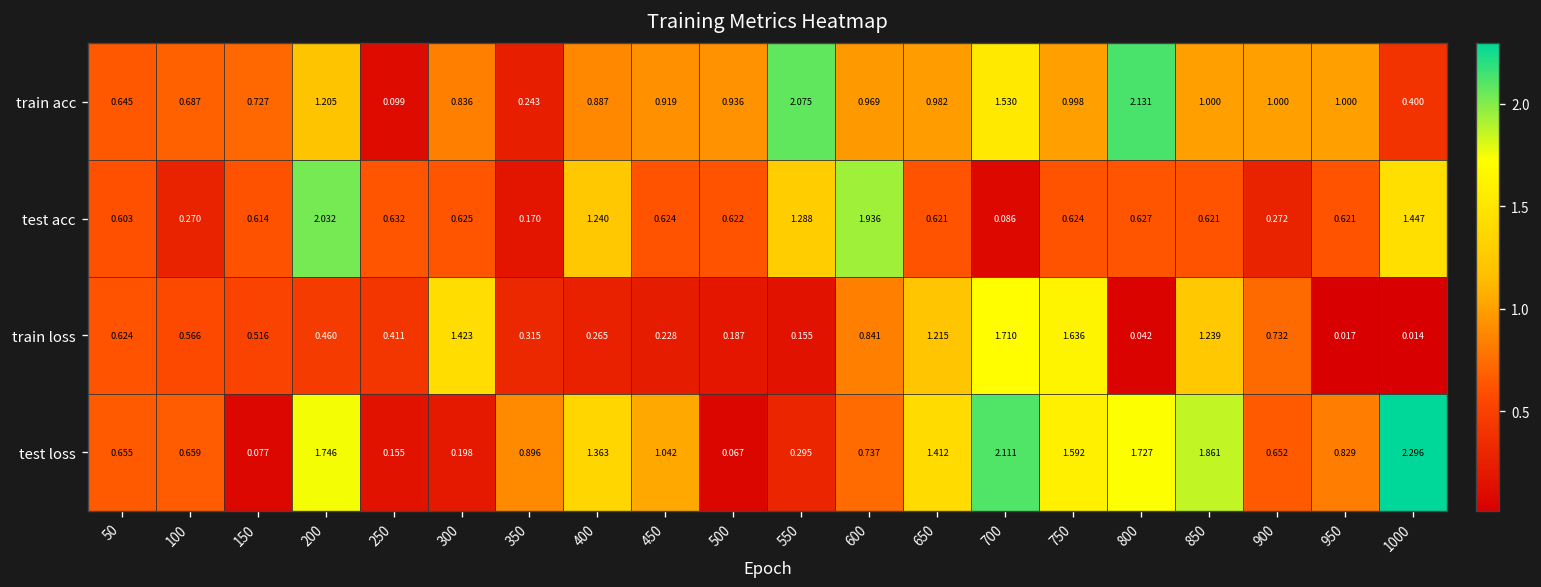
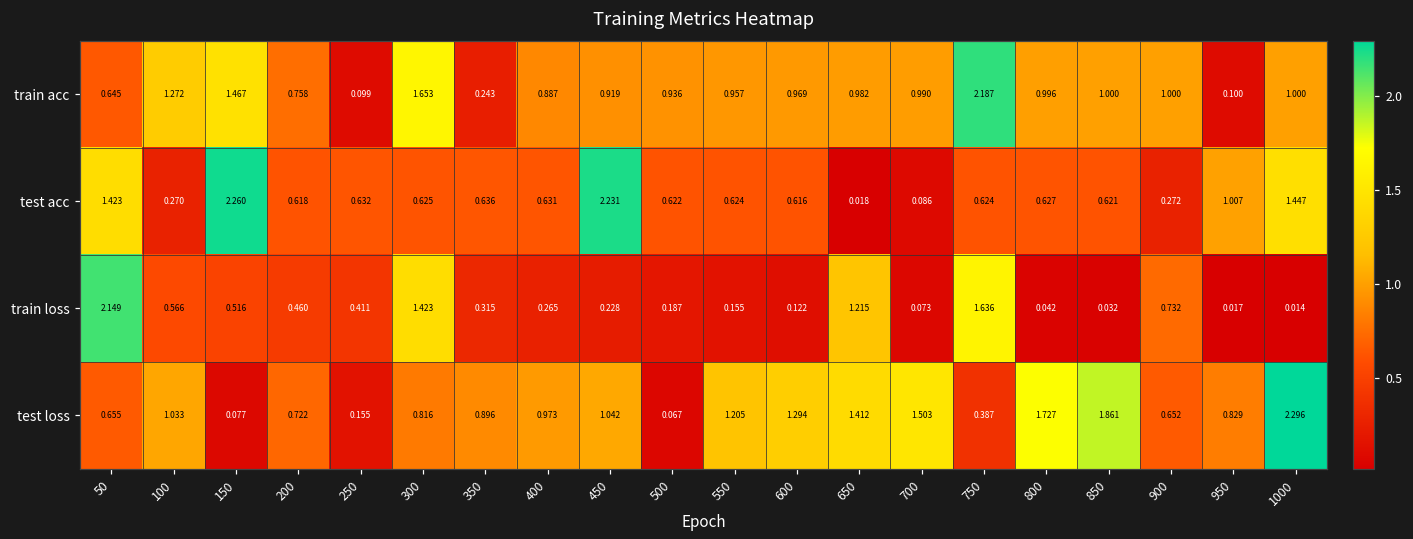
  {
    "train acc": {
      "50": 0.645,
-     "100": 0.687,
-     "150": 0.727,
-     "200": 1.205,
+     "100": 1.272,
+     "150": 1.467,
+     "200": 0.758,
      "250": 0.099,
-     "300": 0.836,
+     "300": 1.653,
      "350": 0.243,
      "400": 0.887,
      "450": 0.919,
      "500": 0.936,
-     "550": 2.075,
+     "550": 0.957,
      "600": 0.969,
      "650": 0.982,
-     "700": 1.530,
-     "750": 0.998,
-     "800": 2.131,
+     "700": 0.990,
+     "750": 2.187,
+     "800": 0.996,
      "850": 1.000,
      "900": 1.000,
-     "950": 1.000,
-     "1000": 0.400
+     "950": 0.100,
+     "1000": 1.000
    },
    "test acc": {
-     "50": 0.603,
+     "50": 1.423,
      "100": 0.270,
-     "150": 0.614,
-     "200": 2.032,
+     "150": 2.260,
+     "200": 0.618,
      "250": 0.632,
      "300": 0.625,
-     "350": 0.170,
-     "400": 1.240,
-     "450": 0.624,
+     "350": 0.636,
+     "400": 0.631,
+     "450": 2.231,
      "500": 0.622,
-     "550": 1.288,
-     "600": 1.936,
-     "650": 0.621,
+     "550": 0.624,
+     "600": 0.616,
+     "650": 0.018,
      "700": 0.086,
      "750": 0.624,
      "800": 0.627,
      "850": 0.621,
      "900": 0.272,
-     "950": 0.621,
+     "950": 1.007,
      "1000": 1.447
    },
    "train loss": {
-     "50": 0.624,
+     "50": 2.149,
      "100": 0.566,
      "150": 0.516,
      "200": 0.460,
      "250": 0.411,
      "300": 1.423,
      "350": 0.315,
      "400": 0.265,
      "450": 0.228,
      "500": 0.187,
      "550": 0.155,
-     "600": 0.841,
+     "600": 0.122,
      "650": 1.215,
-     "700": 1.710,
+     "700": 0.073,
      "750": 1.636,
      "800": 0.042,
-     "850": 1.239,
+     "850": 0.032,
      "900": 0.732,
      "950": 0.017,
      "1000": 0.014
    },
    "test loss": {
      "50": 0.655,
-     "100": 0.659,
+     "100": 1.033,
      "150": 0.077,
-     "200": 1.746,
+     "200": 0.722,
      "250": 0.155,
-     "300": 0.198,
+     "300": 0.816,
      "350": 0.896,
-     "400": 1.363,
+     "400": 0.973,
      "450": 1.042,
      "500": 0.067,
-     "550": 0.295,
-     "600": 0.737,
+     "550": 1.205,
+     "600": 1.294,
      "650": 1.412,
-     "700": 2.111,
-     "750": 1.592,
+     "700": 1.503,
+     "750": 0.387,
      "800": 1.727,
      "850": 1.861,
      "900": 0.652,
      "950": 0.829,
      "1000": 2.296
    }
  }
